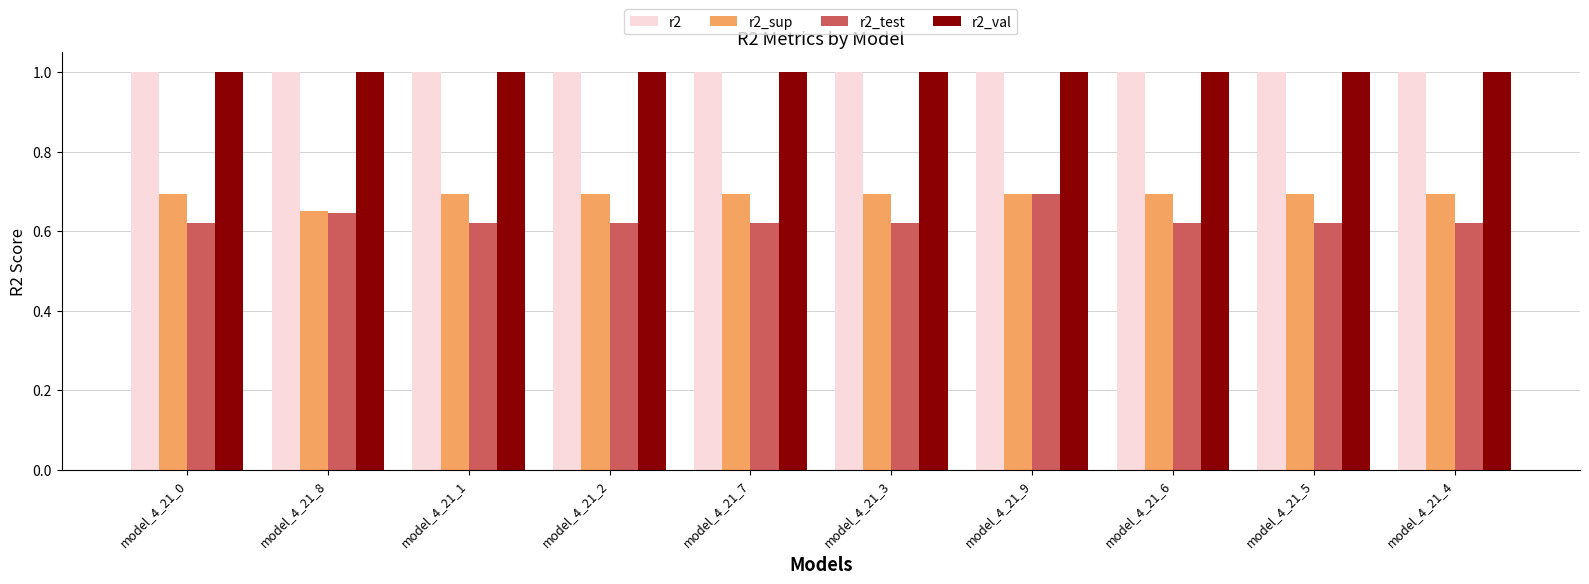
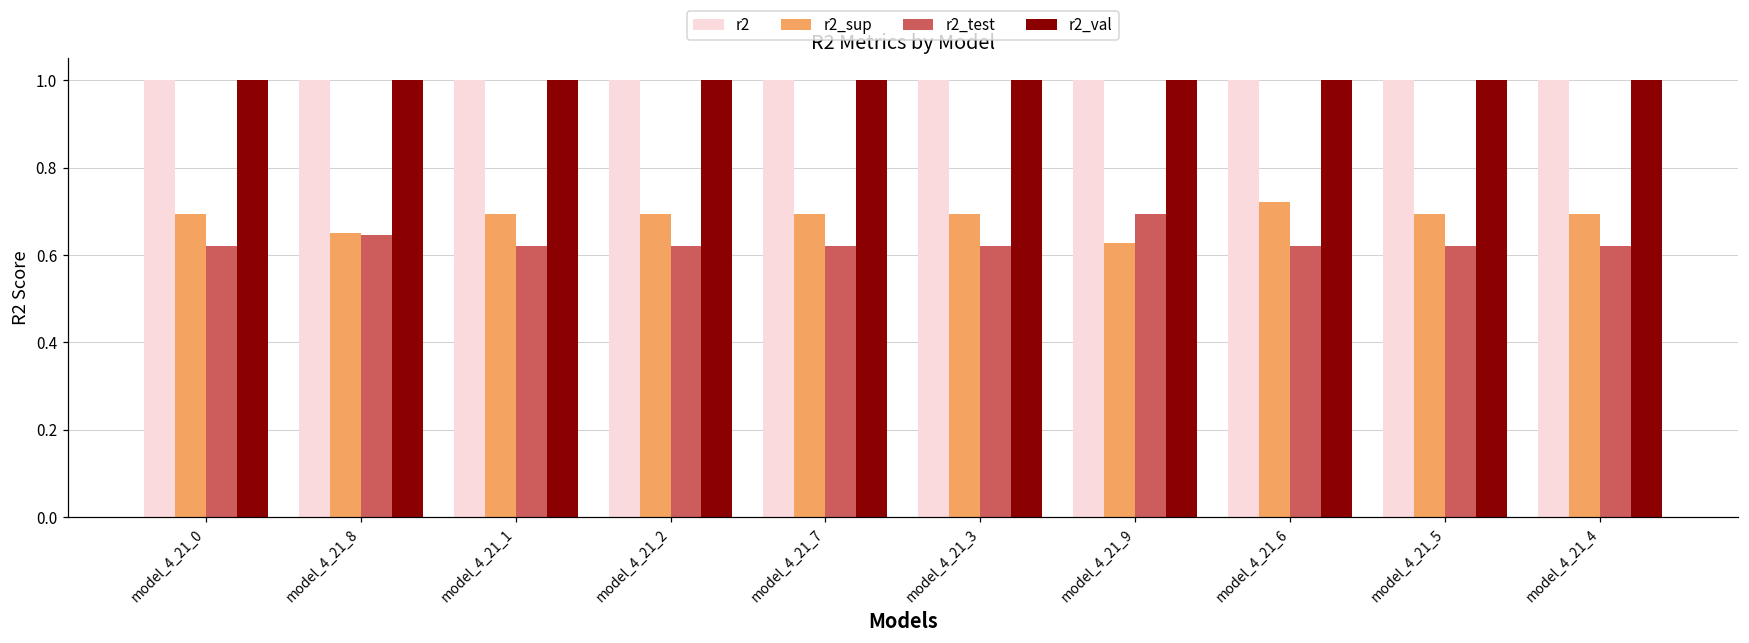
  {
    "r2": {
      "model_4_21_0": 1.00,
      "model_4_21_8": 1.00,
      "model_4_21_1": 1.00,
      "model_4_21_2": 1.00,
      "model_4_21_7": 1.00,
      "model_4_21_3": 1.00,
      "model_4_21_9": 1.00,
      "model_4_21_6": 1.00,
      "model_4_21_5": 1.00,
      "model_4_21_4": 1.00
    },
    "r2_sup": {
      "model_4_21_0": 0.69,
      "model_4_21_8": 0.65,
      "model_4_21_1": 0.69,
      "model_4_21_2": 0.69,
      "model_4_21_7": 0.69,
      "model_4_21_3": 0.69,
-     "model_4_21_9": 0.69,
-     "model_4_21_6": 0.69,
+     "model_4_21_9": 0.63,
+     "model_4_21_6": 0.72,
      "model_4_21_5": 0.69,
      "model_4_21_4": 0.69
    },
    "r2_test": {
      "model_4_21_0": 0.62,
      "model_4_21_8": 0.65,
      "model_4_21_1": 0.62,
      "model_4_21_2": 0.62,
      "model_4_21_7": 0.62,
      "model_4_21_3": 0.62,
      "model_4_21_9": 0.69,
      "model_4_21_6": 0.62,
      "model_4_21_5": 0.62,
      "model_4_21_4": 0.62
    },
    "r2_val": {
      "model_4_21_0": 1.00,
      "model_4_21_8": 1.00,
      "model_4_21_1": 1.00,
      "model_4_21_2": 1.00,
      "model_4_21_7": 1.00,
      "model_4_21_3": 1.00,
      "model_4_21_9": 1.00,
      "model_4_21_6": 1.00,
      "model_4_21_5": 1.00,
      "model_4_21_4": 1.00
    }
  }
